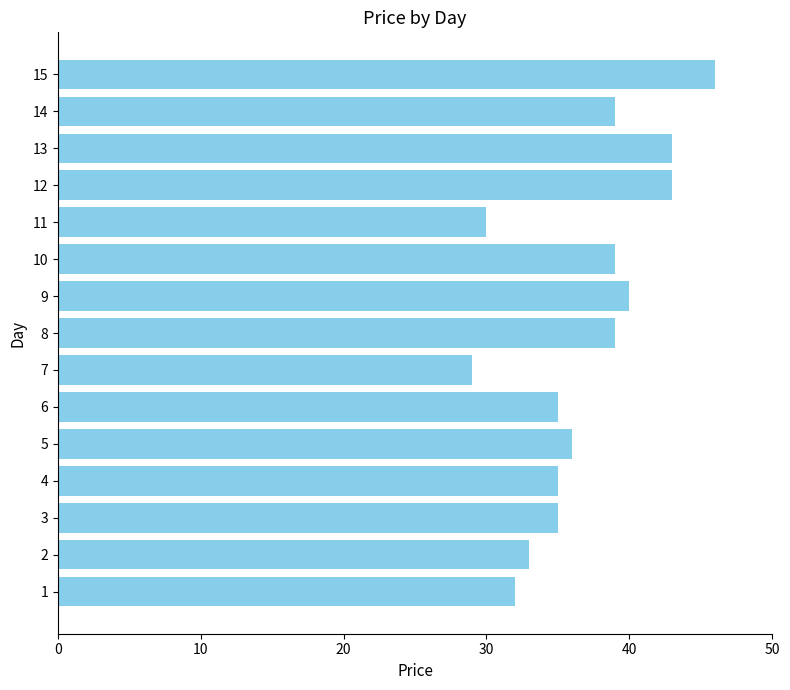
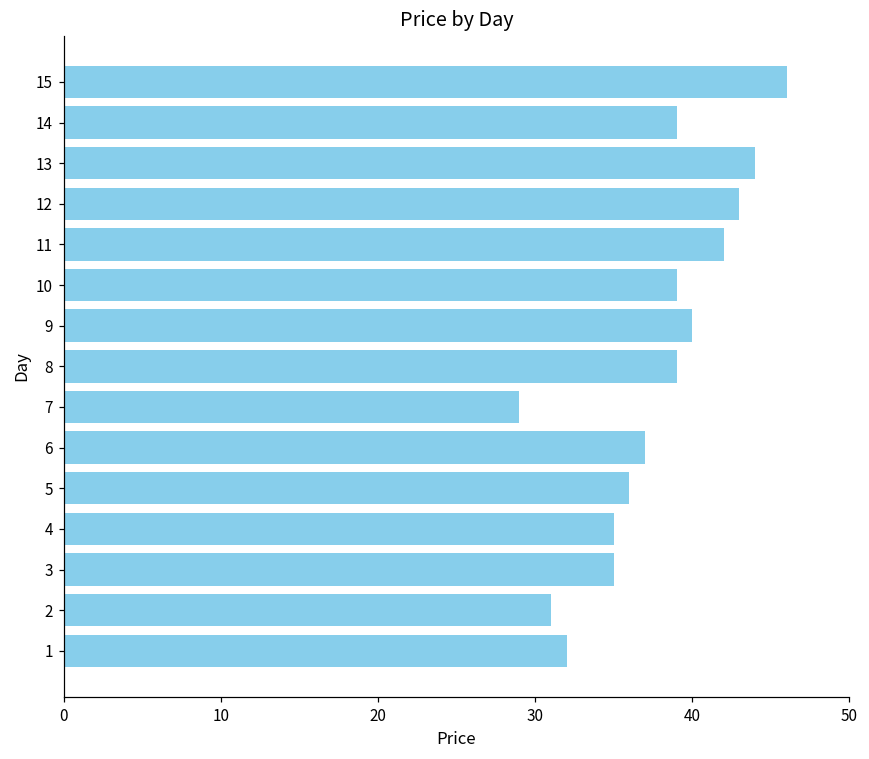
  {
    "15": 46,
    "14": 39,
-   "13": 43,
+   "13": 44,
    "12": 43,
-   "11": 30,
+   "11": 42,
    "10": 39,
    "9": 40,
    "8": 39,
    "7": 29,
-   "6": 35,
+   "6": 37,
    "5": 36,
    "4": 35,
    "3": 35,
-   "2": 33,
+   "2": 31,
    "1": 32
  }
